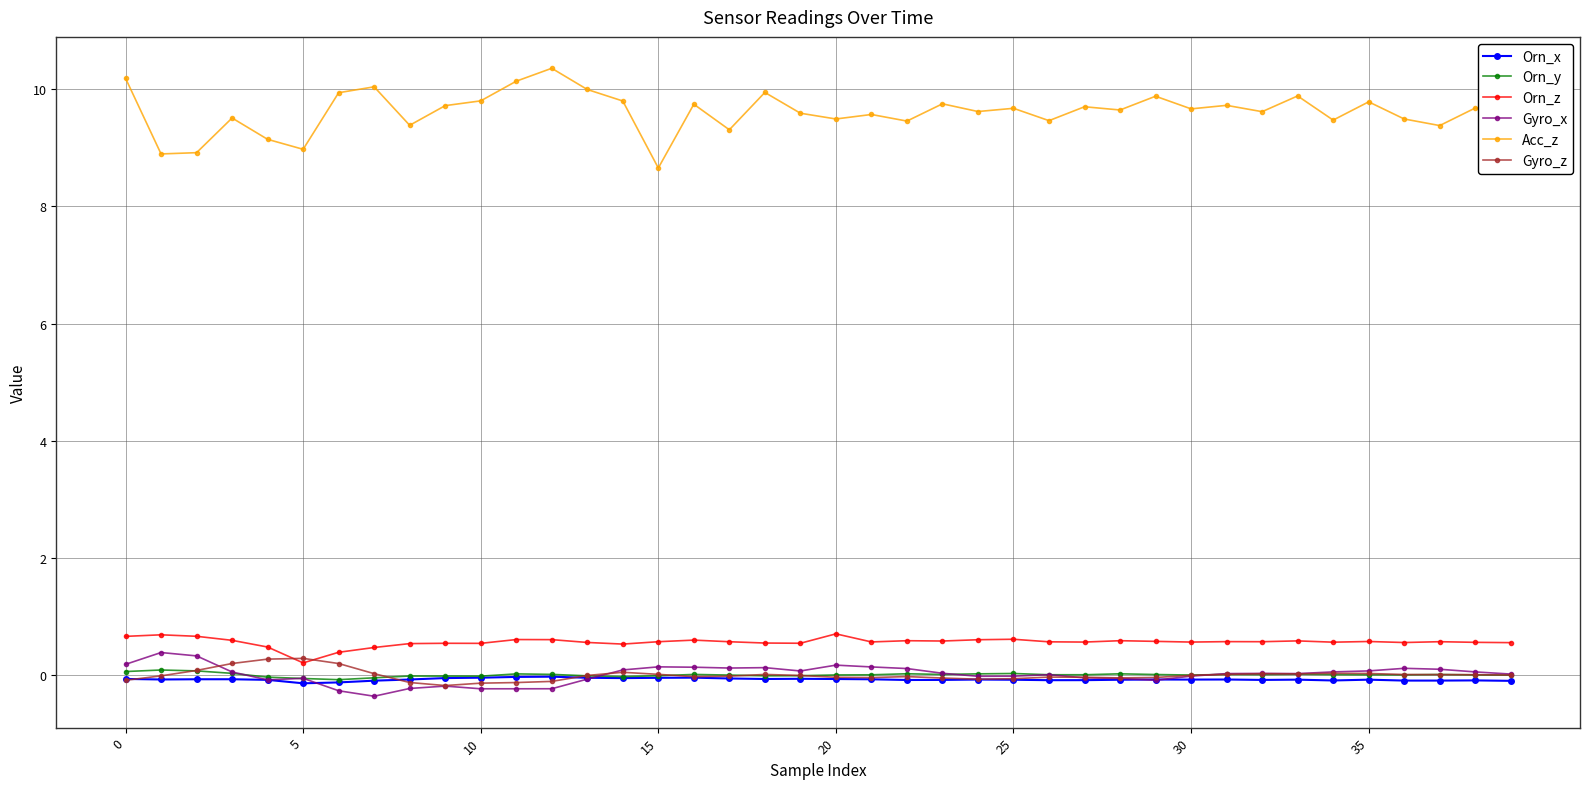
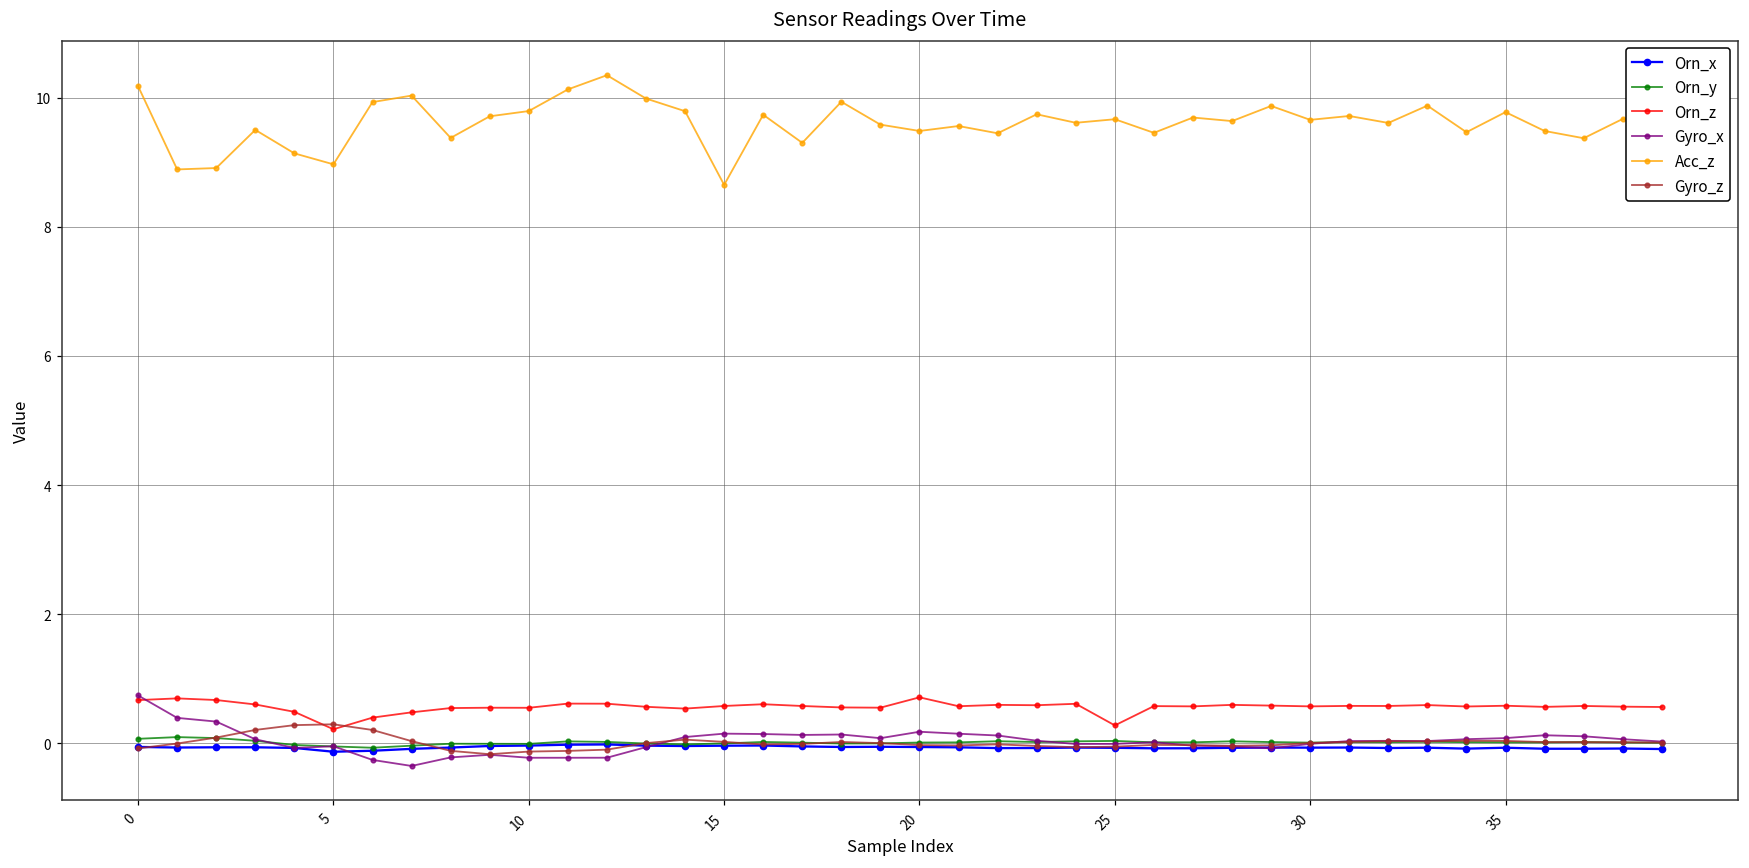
  {
    "Orn_x": {
      "5": -0.1,
      "30": -0.1,
      "35": -0.1
    },
    "Orn_y": {
      "0": 0.1,
      "25": 0.0
    },
    "Orn_z": {
      "0": 0.7,
      "5": 0.2,
      "10": 0.5,
      "15": 0.6,
      "20": 0.7,
-     "25": 0.6,
+     "25": 0.3,
      "30": 0.6,
      "35": 0.6
    },
    "Gyro_x": {
-     "0": 0.2,
+     "0": 0.7,
      "10": -0.2,
      "15": 0.1,
      "20": 0.2,
      "35": 0.1
    },
    "Acc_z": {
      "0": 10.2,
      "5": 9.0,
      "10": 9.8,
      "15": 8.7,
      "20": 9.5,
      "25": 9.7,
      "30": 9.7,
      "35": 9.8
    },
    "Gyro_z": {
      "5": 0.3,
      "10": -0.1
    }
  }
